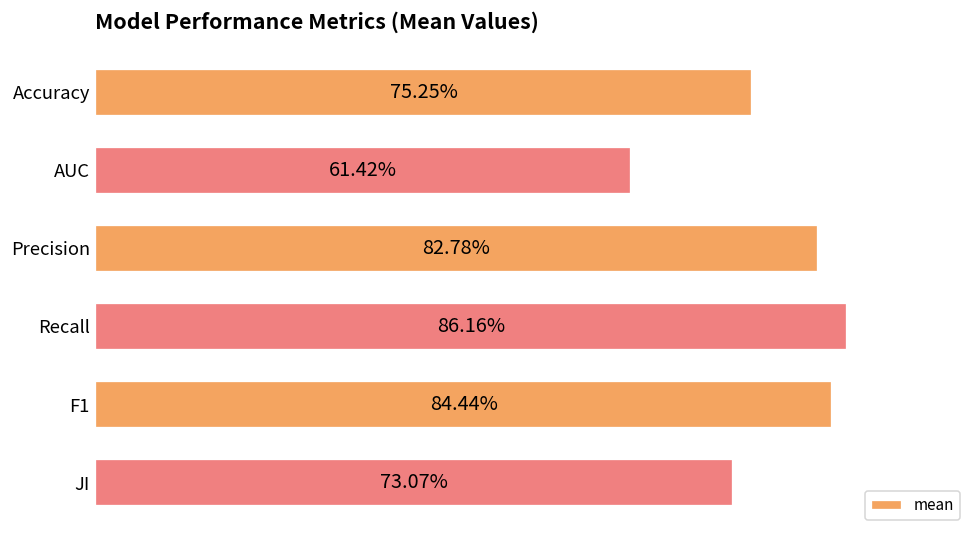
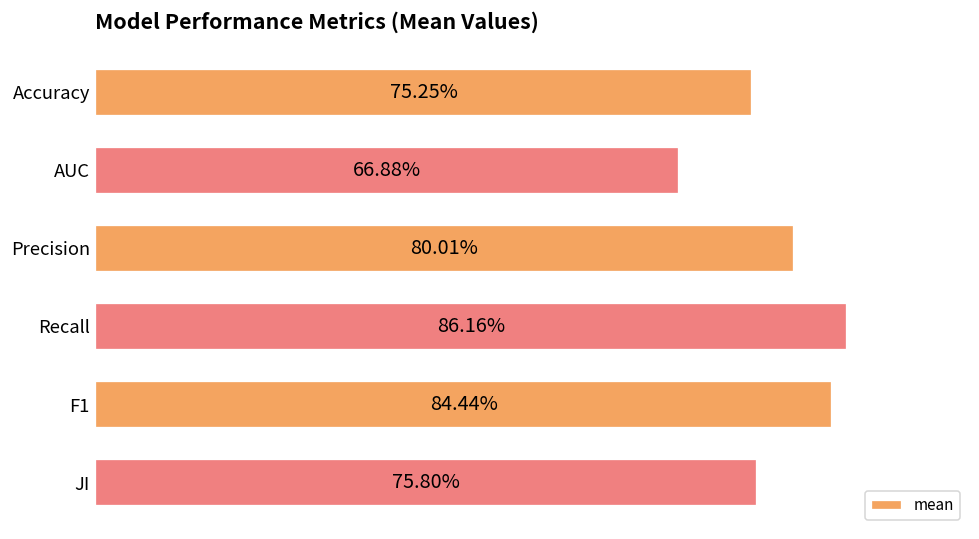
  {
    "Accuracy": "75.25%",
-   "AUC": "61.42%",
-   "Precision": "82.78%",
+   "AUC": "66.88%",
+   "Precision": "80.01%",
    "Recall": "86.16%",
    "F1": "84.44%",
-   "JI": "73.07%"
+   "JI": "75.80%"
  }
